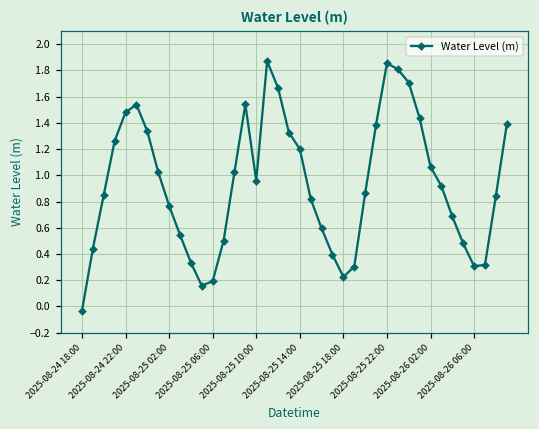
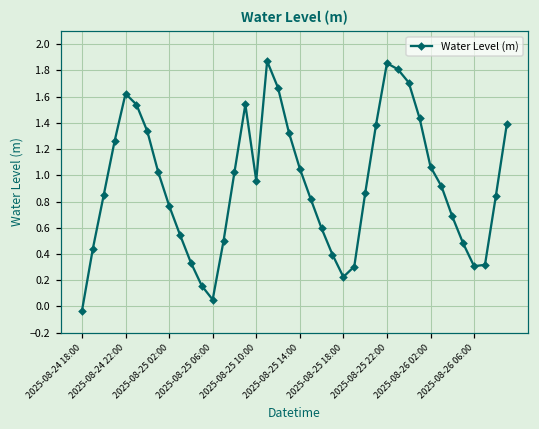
  {
    "2025-08-24 18:00": -0.03,
-   "2025-08-24 22:00": 1.48,
+   "2025-08-24 22:00": 1.62,
    "2025-08-25 02:00": 0.77,
-   "2025-08-25 06:00": 0.19,
+   "2025-08-25 06:00": 0.05,
    "2025-08-25 10:00": 0.96,
-   "2025-08-25 14:00": 1.20,
+   "2025-08-25 14:00": 1.05,
    "2025-08-25 18:00": 0.22,
    "2025-08-25 22:00": 1.86,
    "2025-08-26 02:00": 1.07,
    "2025-08-26 06:00": 0.31
  }
